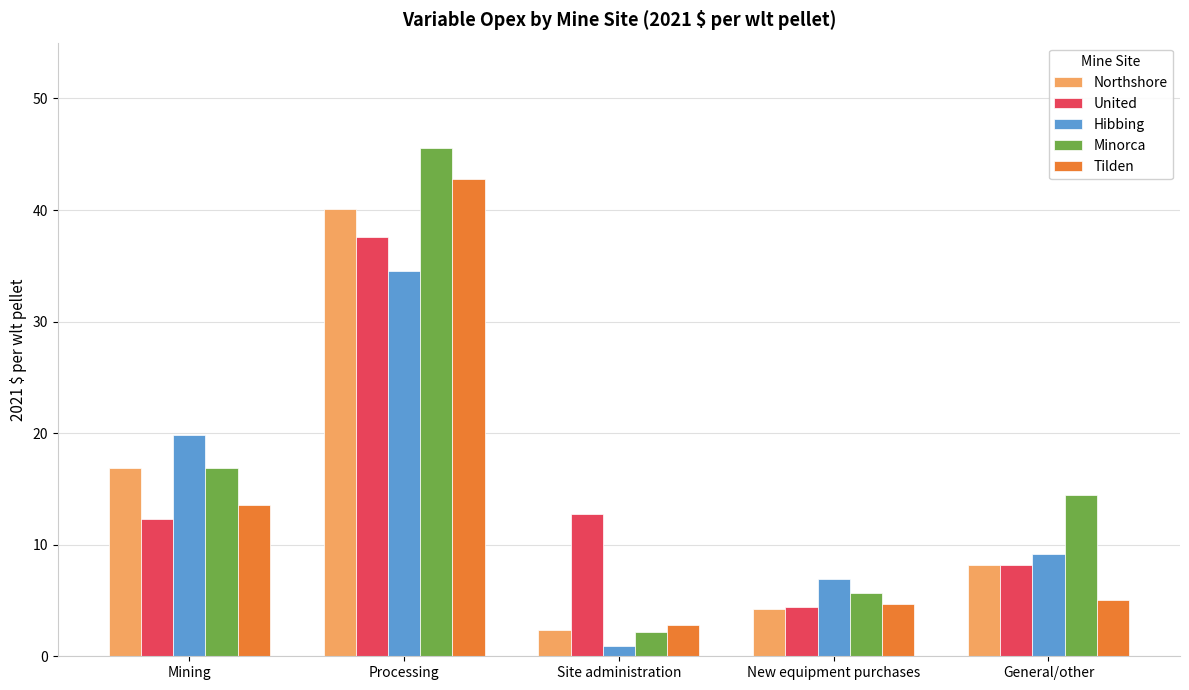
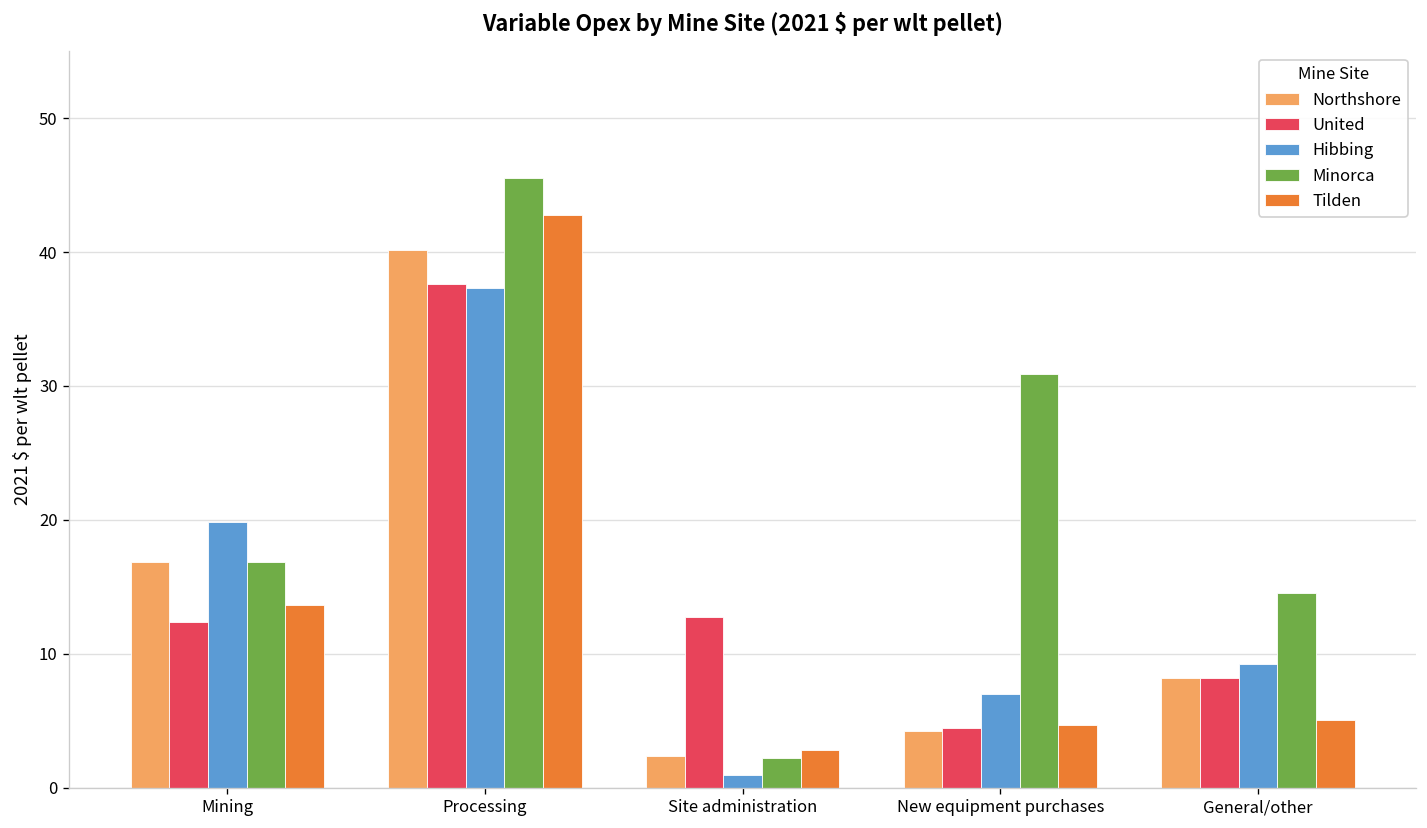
  {
    "Northshore": {
      "Mining": 16.9,
      "Processing": 40.1,
      "Site administration": 2.4,
      "New equipment purchases": 4.2,
      "General/other": 8.2
    },
    "United": {
      "Mining": 12.3,
      "Processing": 37.6,
      "Site administration": 12.7,
      "New equipment purchases": 4.5,
      "General/other": 8.2
    },
    "Hibbing": {
      "Mining": 19.9,
-     "Processing": 34.6,
+     "Processing": 37.3,
      "Site administration": 0.9,
      "New equipment purchases": 7.0,
      "General/other": 9.2
    },
    "Minorca": {
      "Mining": 16.8,
      "Processing": 45.6,
      "Site administration": 2.2,
-     "New equipment purchases": 5.6,
+     "New equipment purchases": 30.9,
      "General/other": 14.5
    },
    "Tilden": {
      "Mining": 13.6,
      "Processing": 42.8,
      "Site administration": 2.8,
      "New equipment purchases": 4.7,
      "General/other": 5.1
    }
  }
